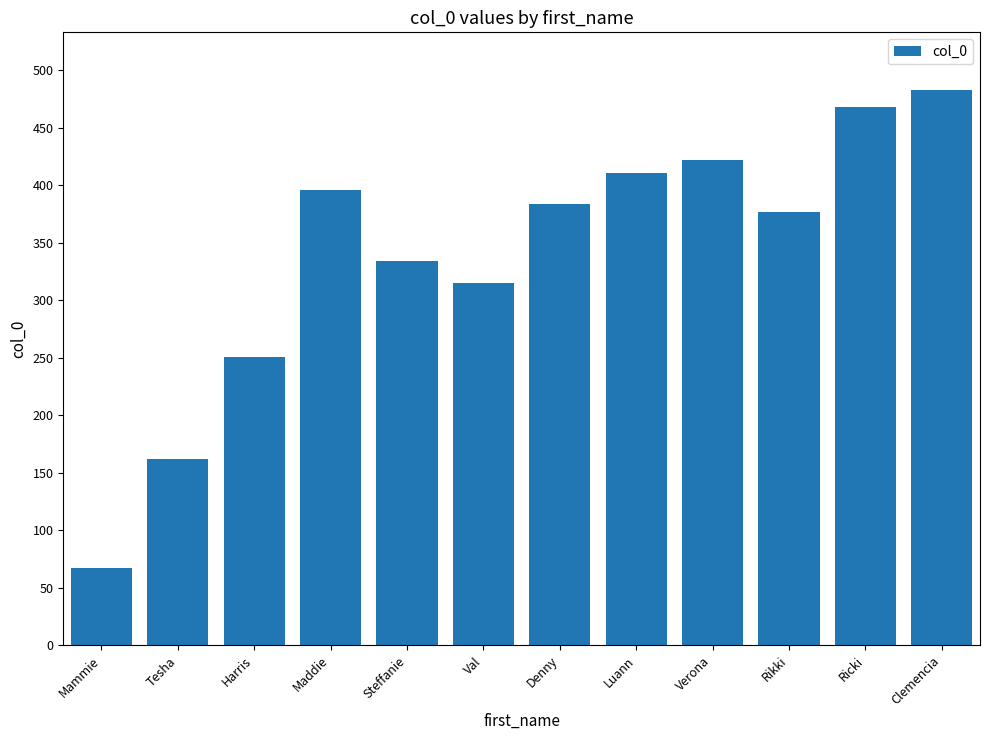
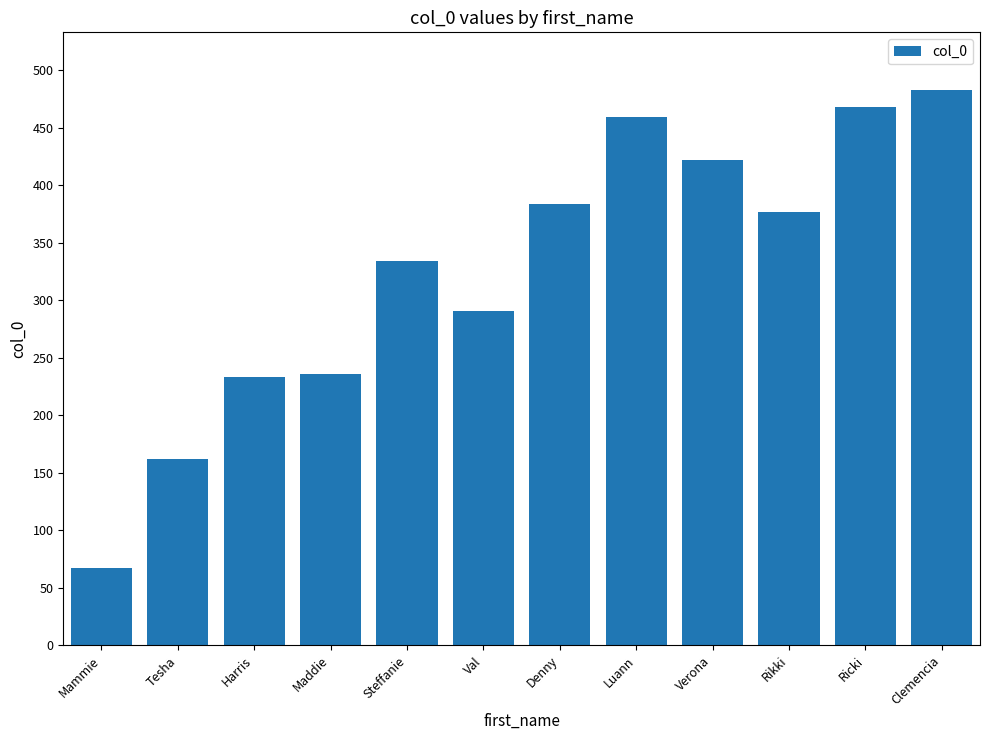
  {
    "Mammie": 67,
    "Tesha": 162,
-   "Harris": 251,
-   "Maddie": 396,
+   "Harris": 233,
+   "Maddie": 236,
    "Steffanie": 334,
-   "Val": 315,
+   "Val": 291,
    "Denny": 384,
-   "Luann": 411,
+   "Luann": 459,
    "Verona": 422,
    "Rikki": 377,
    "Ricki": 468,
    "Clemencia": 483
  }
